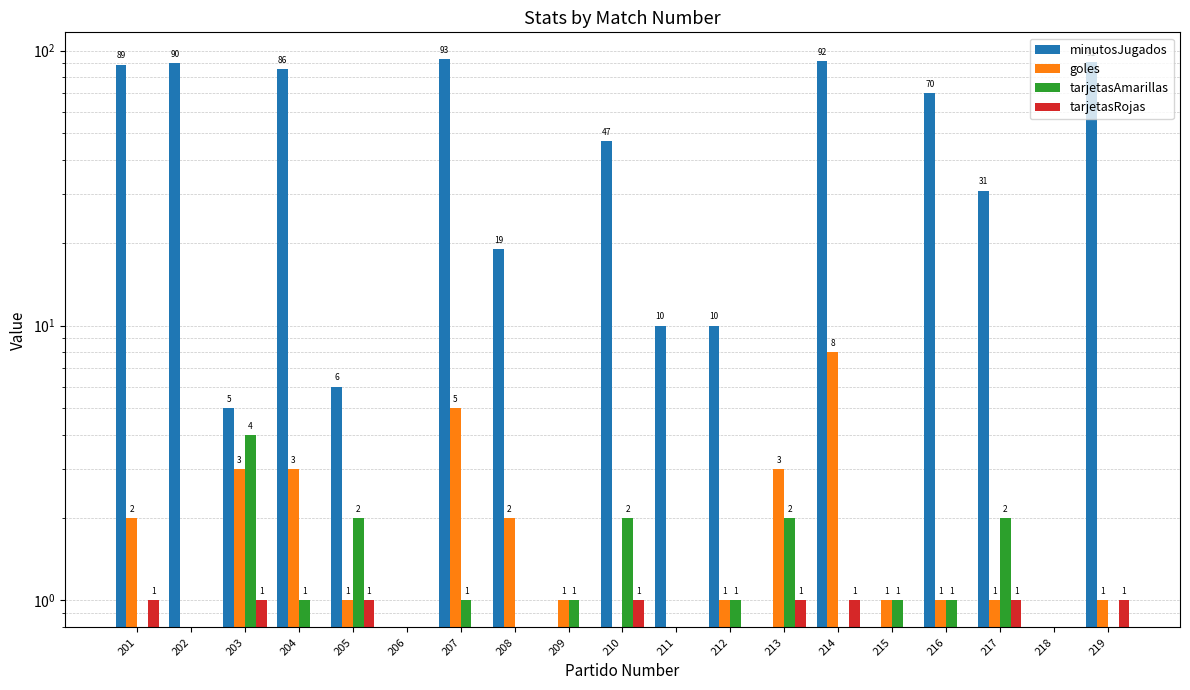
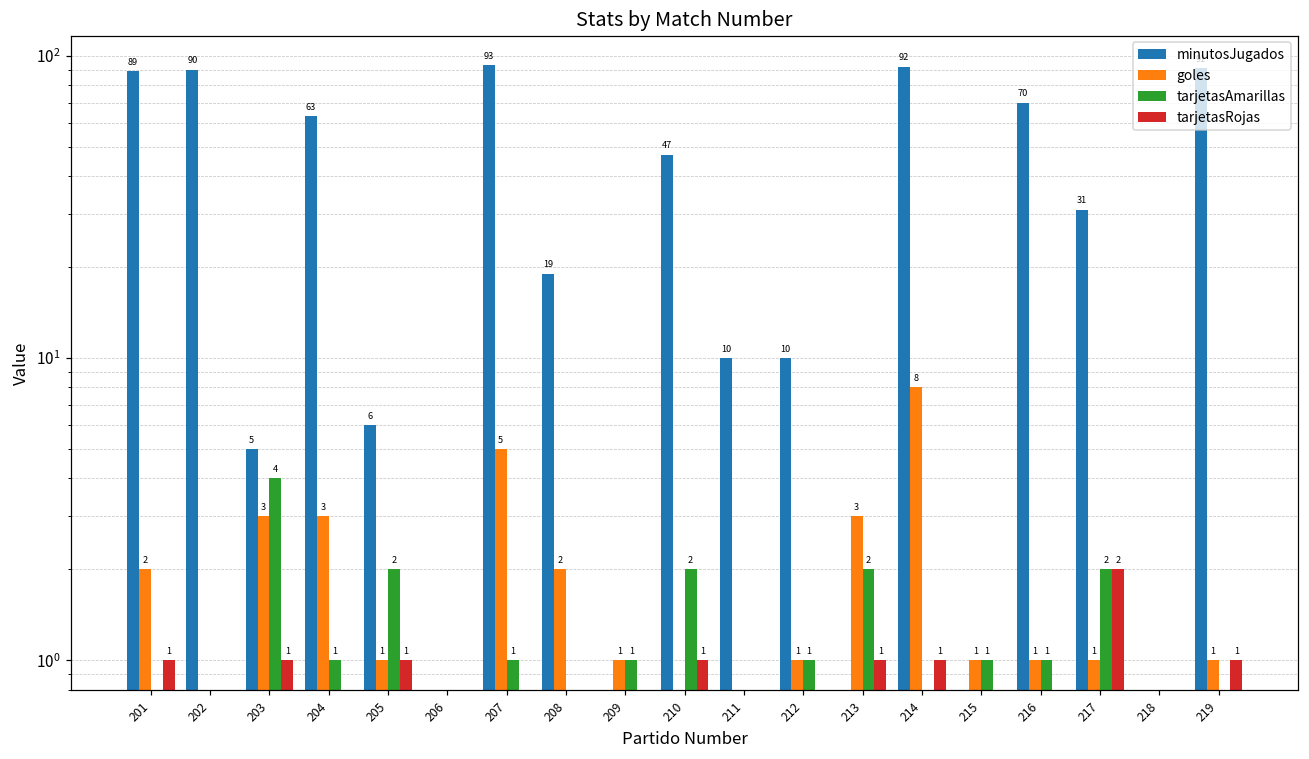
  {
    "minutosJugados": {
      "201": 89,
      "202": 90,
      "203": 5,
-     "204": 86,
+     "204": 63,
      "205": 6,
      "207": 93,
      "208": 19,
      "210": 47,
      "211": 10,
      "212": 10,
      "214": 92,
      "216": 70,
      "217": 31
    },
    "goles": {
      "201": 2,
      "203": 3,
      "204": 3,
      "205": 1,
      "207": 5,
      "208": 2,
      "209": 1,
      "212": 1,
      "213": 3,
      "214": 8,
      "215": 1,
      "216": 1,
      "217": 1,
      "219": 1
    },
    "tarjetasAmarillas": {
      "203": 4,
      "204": 1,
      "205": 2,
      "207": 1,
      "209": 1,
      "210": 2,
      "212": 1,
      "213": 2,
      "215": 1,
      "216": 1,
      "217": 2
    },
    "tarjetasRojas": {
      "201": 1,
      "203": 1,
      "205": 1,
      "210": 1,
      "213": 1,
      "214": 1,
-     "217": 1,
+     "217": 2,
      "219": 1
    }
  }
